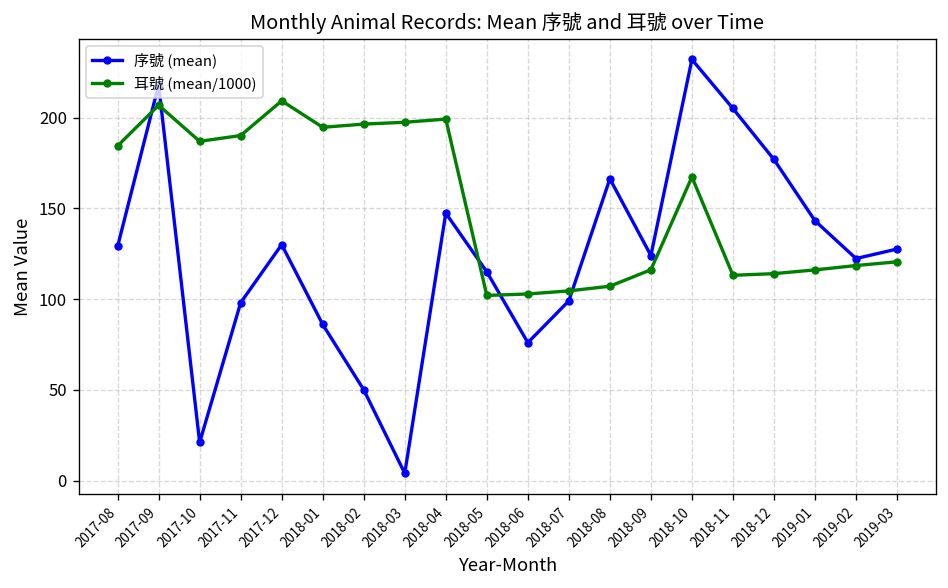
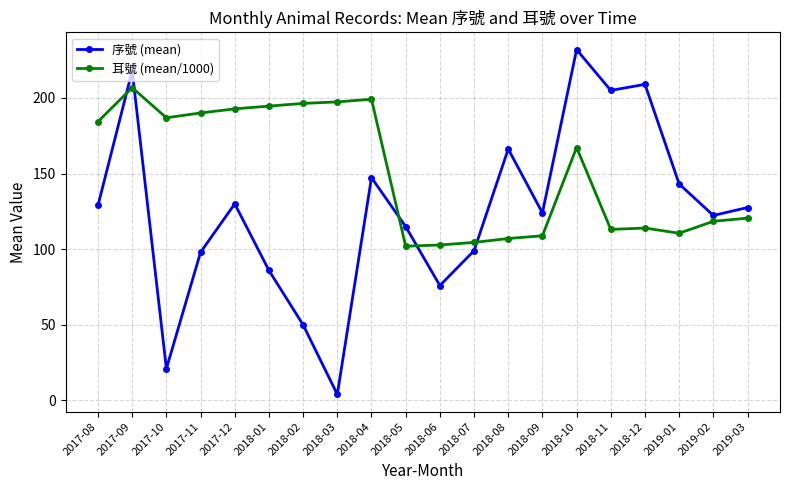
  {
    "序號 (mean)": {
      "2017-08": 129,
      "2017-10": 21,
      "2017-11": 98,
      "2017-12": 130,
      "2018-01": 86,
      "2018-02": 50,
      "2018-03": 4,
      "2018-04": 147,
      "2018-05": 115,
      "2018-06": 76,
      "2018-07": 99,
      "2018-08": 166,
      "2018-09": 124,
      "2018-10": 232,
      "2018-11": 205,
-     "2018-12": 177,
+     "2018-12": 209,
      "2019-01": 143,
      "2019-02": 122,
      "2019-03": 128
    },
    "耳號 (mean/1000)": {
      "2017-08": 184,
      "2017-09": 207,
      "2017-10": 187,
      "2017-11": 190,
-     "2017-12": 209,
+     "2017-12": 193,
      "2018-01": 195,
      "2018-02": 196,
      "2018-03": 197,
      "2018-04": 199,
      "2018-05": 102,
      "2018-06": 103,
      "2018-07": 105,
      "2018-08": 107,
-     "2018-09": 116,
+     "2018-09": 109,
      "2018-10": 167,
      "2018-11": 113,
      "2018-12": 114,
-     "2019-01": 116,
+     "2019-01": 111,
      "2019-02": 118,
      "2019-03": 121
    }
  }
